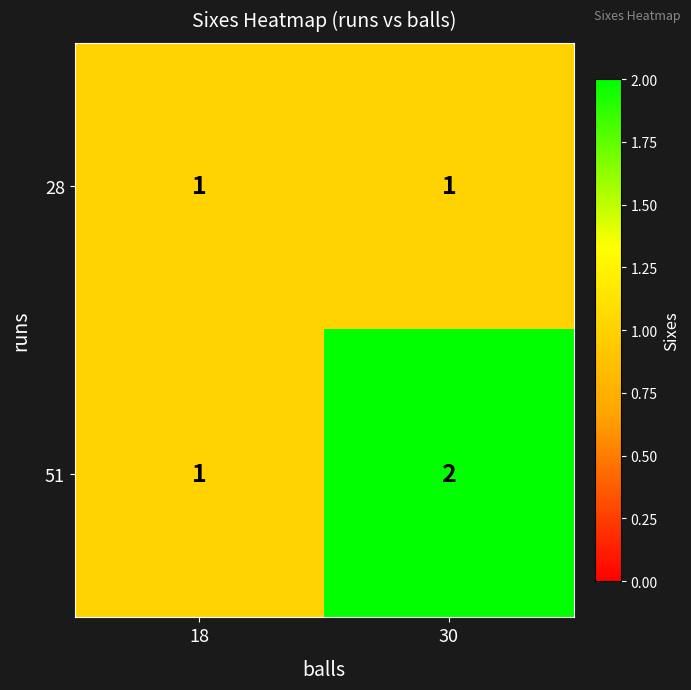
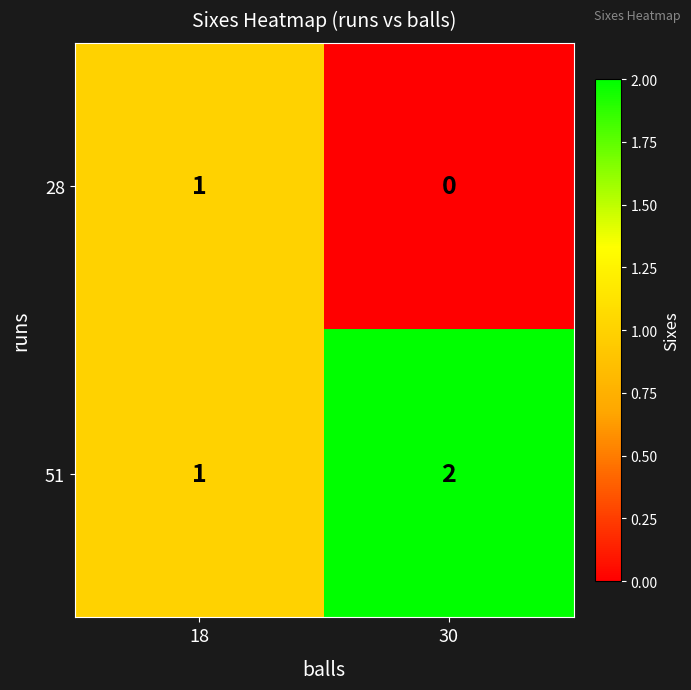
  {
    "28": {
      "18": 1,
-     "30": 1
+     "30": 0
    },
    "51": {
      "18": 1,
      "30": 2
    }
  }
